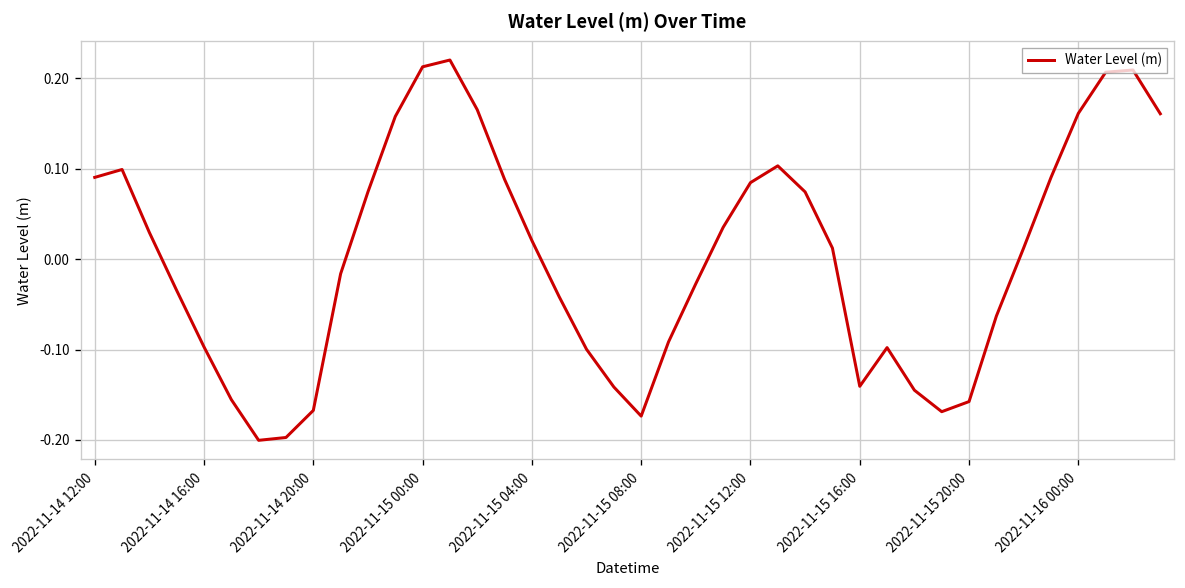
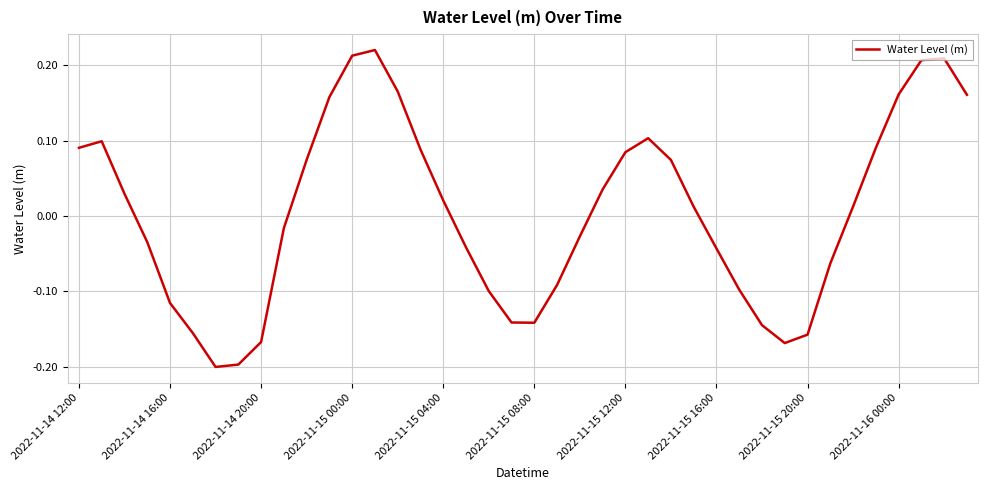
  {
    "2022-11-14 12:00": 0.09,
-   "2022-11-14 16:00": -0.10,
+   "2022-11-14 16:00": -0.12,
    "2022-11-14 20:00": -0.17,
    "2022-11-15 00:00": 0.21,
    "2022-11-15 04:00": 0.02,
-   "2022-11-15 08:00": -0.17,
+   "2022-11-15 08:00": -0.14,
    "2022-11-15 12:00": 0.08,
-   "2022-11-15 16:00": -0.14,
+   "2022-11-15 16:00": -0.04,
    "2022-11-15 20:00": -0.16,
    "2022-11-16 00:00": 0.16
  }
